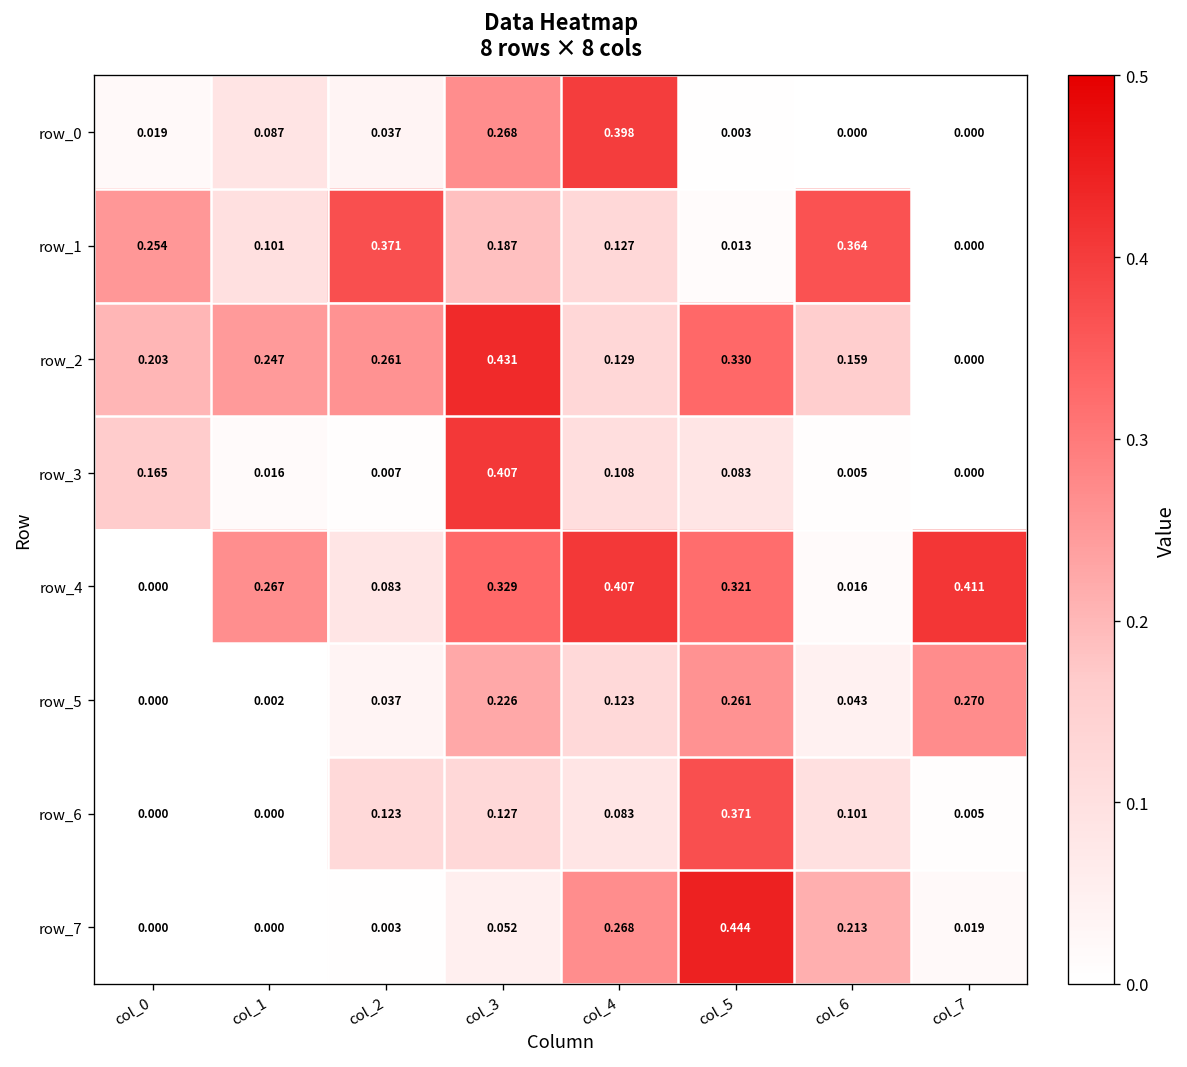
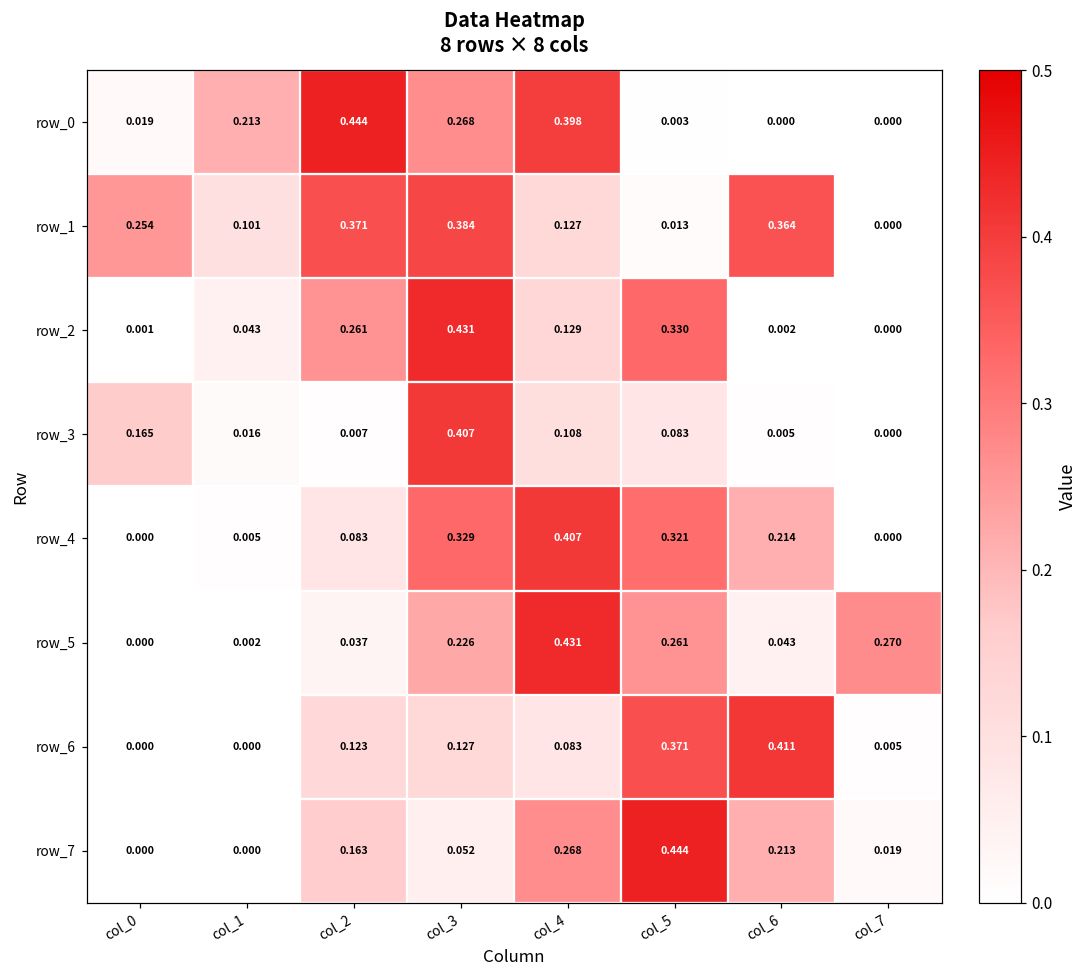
  {
    "row_0": {
      "col_0": 0.019,
-     "col_1": 0.087,
-     "col_2": 0.037,
+     "col_1": 0.213,
+     "col_2": 0.444,
      "col_3": 0.268,
      "col_4": 0.398,
      "col_5": 0.003,
      "col_6": 0.000,
      "col_7": 0.000
    },
    "row_1": {
      "col_0": 0.254,
      "col_1": 0.101,
      "col_2": 0.371,
-     "col_3": 0.187,
+     "col_3": 0.384,
      "col_4": 0.127,
      "col_5": 0.013,
      "col_6": 0.364,
      "col_7": 0.000
    },
    "row_2": {
-     "col_0": 0.203,
-     "col_1": 0.247,
+     "col_0": 0.001,
+     "col_1": 0.043,
      "col_2": 0.261,
      "col_3": 0.431,
      "col_4": 0.129,
      "col_5": 0.330,
-     "col_6": 0.159,
+     "col_6": 0.002,
      "col_7": 0.000
    },
    "row_3": {
      "col_0": 0.165,
      "col_1": 0.016,
      "col_2": 0.007,
      "col_3": 0.407,
      "col_4": 0.108,
      "col_5": 0.083,
      "col_6": 0.005,
      "col_7": 0.000
    },
    "row_4": {
      "col_0": 0.000,
-     "col_1": 0.267,
+     "col_1": 0.005,
      "col_2": 0.083,
      "col_3": 0.329,
      "col_4": 0.407,
      "col_5": 0.321,
-     "col_6": 0.016,
-     "col_7": 0.411
+     "col_6": 0.214,
+     "col_7": 0.000
    },
    "row_5": {
      "col_0": 0.000,
      "col_1": 0.002,
      "col_2": 0.037,
      "col_3": 0.226,
-     "col_4": 0.123,
+     "col_4": 0.431,
      "col_5": 0.261,
      "col_6": 0.043,
      "col_7": 0.270
    },
    "row_6": {
      "col_0": 0.000,
      "col_1": 0.000,
      "col_2": 0.123,
      "col_3": 0.127,
      "col_4": 0.083,
      "col_5": 0.371,
-     "col_6": 0.101,
+     "col_6": 0.411,
      "col_7": 0.005
    },
    "row_7": {
      "col_0": 0.000,
      "col_1": 0.000,
-     "col_2": 0.003,
+     "col_2": 0.163,
      "col_3": 0.052,
      "col_4": 0.268,
      "col_5": 0.444,
      "col_6": 0.213,
      "col_7": 0.019
    }
  }
